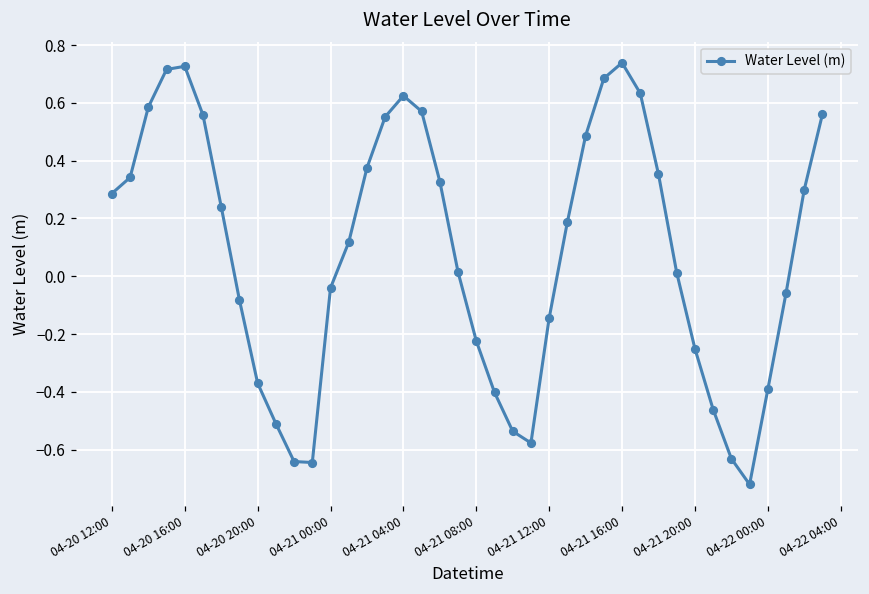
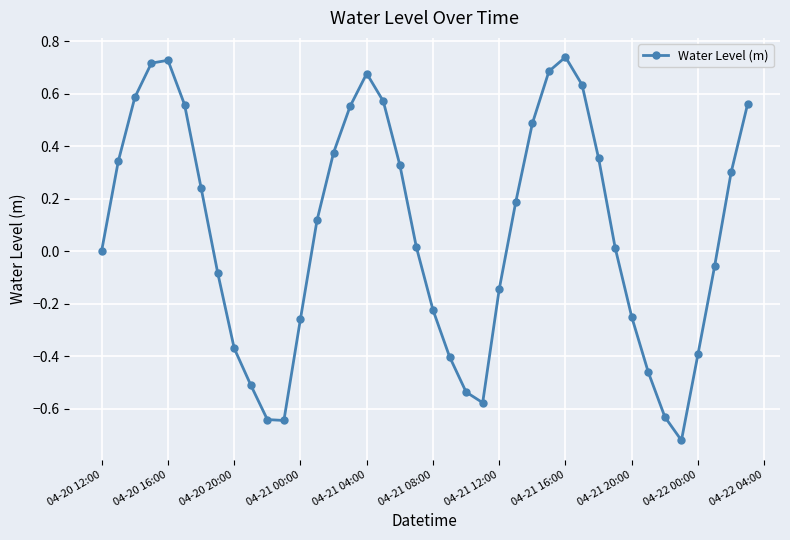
  {
-   "04-20 12:00": 0.29,
+   "04-20 12:00": 0.00,
    "04-20 16:00": 0.73,
    "04-20 20:00": -0.37,
-   "04-21 00:00": -0.04,
-   "04-21 04:00": 0.62,
+   "04-21 00:00": -0.26,
+   "04-21 04:00": 0.68,
    "04-21 08:00": -0.22,
    "04-21 12:00": -0.14,
    "04-21 16:00": 0.74,
    "04-21 20:00": -0.25,
    "04-22 00:00": -0.39
  }
